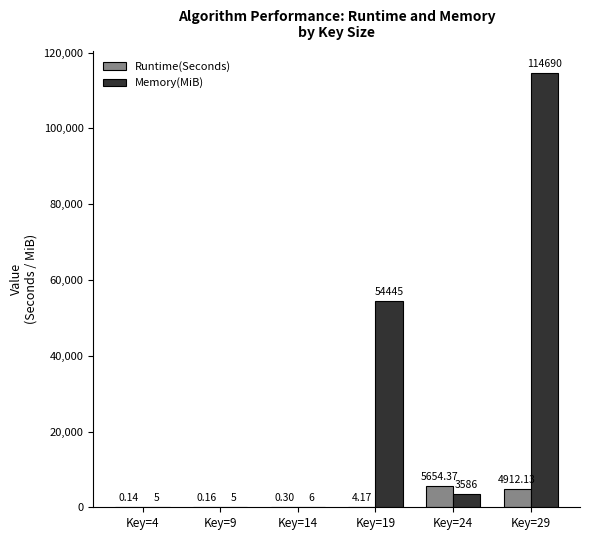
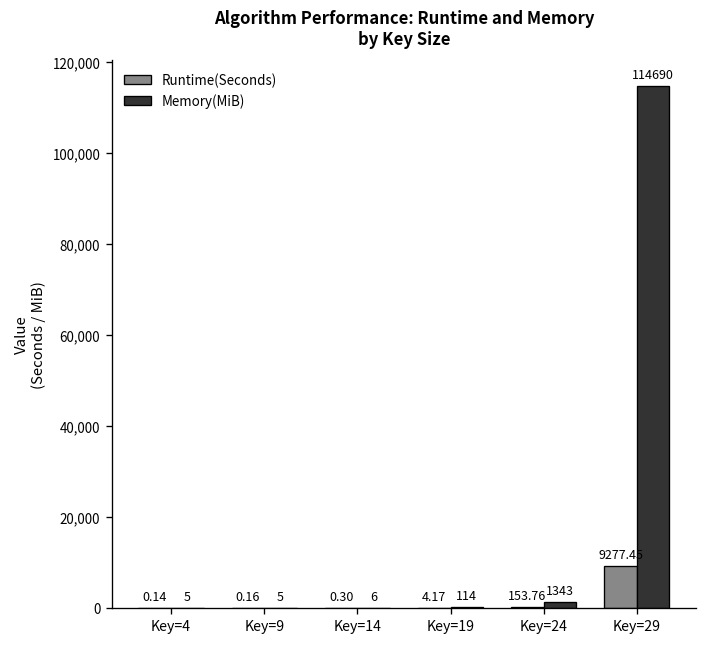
  {
    "Runtime(Seconds)": {
      "Key=4": 0.14,
      "Key=9": 0.16,
      "Key=14": 0.30,
      "Key=19": 4.17,
-     "Key=24": 5654.37,
-     "Key=29": 4912.13
+     "Key=24": 153.76,
+     "Key=29": 9277.45
    },
    "Memory(MiB)": {
      "Key=4": 5,
      "Key=9": 5,
      "Key=14": 6,
-     "Key=19": 54445,
-     "Key=24": 3586,
+     "Key=19": 114,
+     "Key=24": 1343,
      "Key=29": 114690
    }
  }
